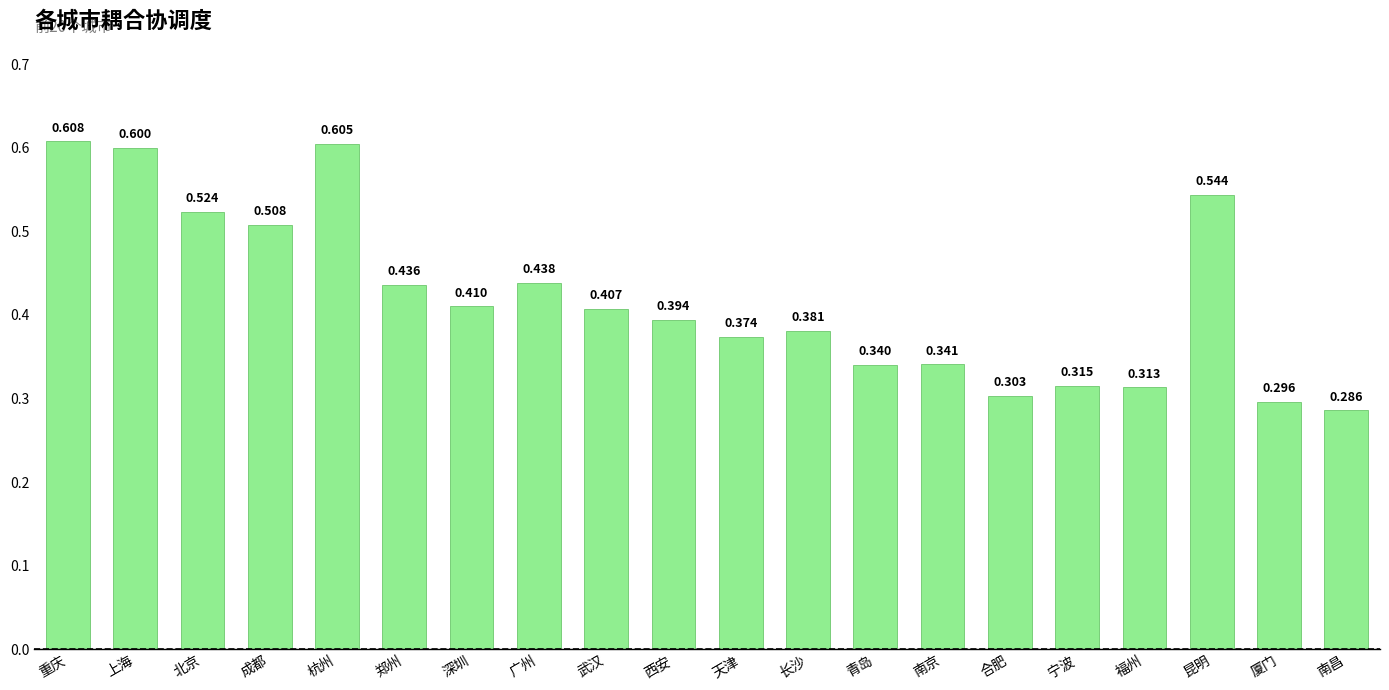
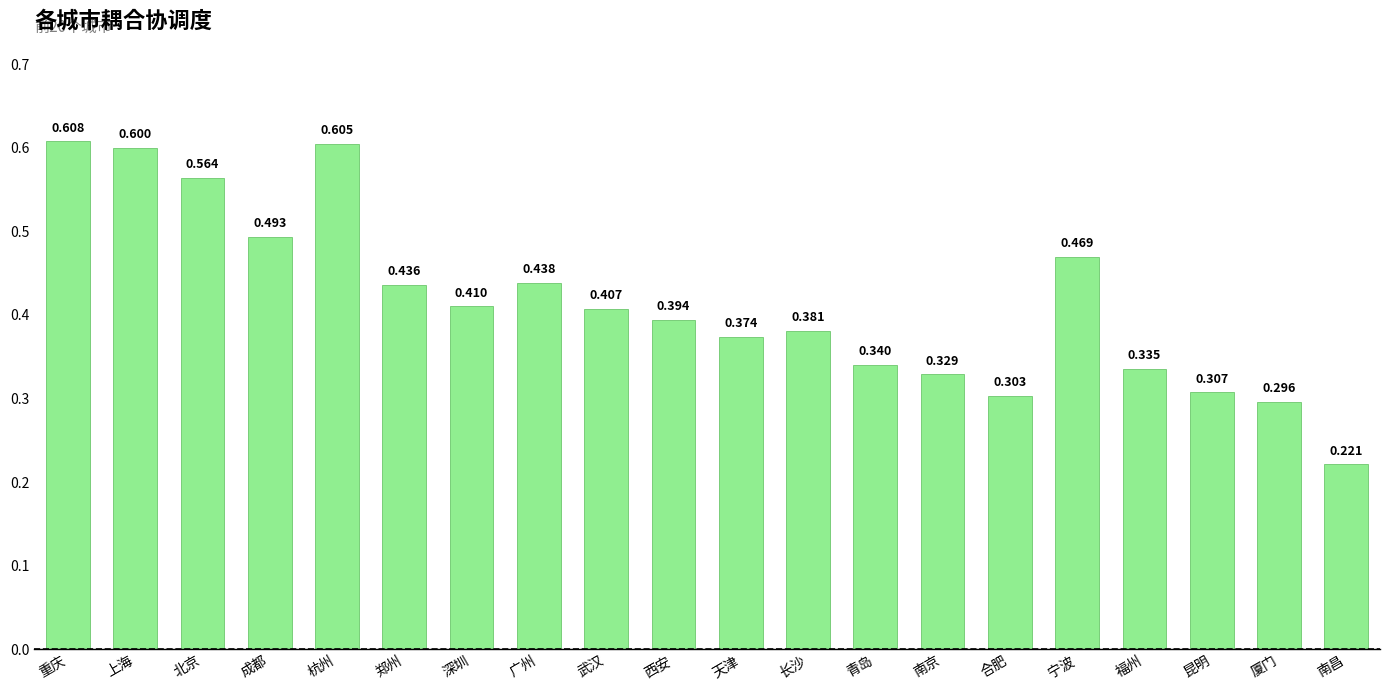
  {
    "重庆": 0.608,
    "上海": 0.600,
-   "北京": 0.524,
-   "成都": 0.508,
+   "北京": 0.564,
+   "成都": 0.493,
    "杭州": 0.605,
    "郑州": 0.436,
    "深圳": 0.410,
    "广州": 0.438,
    "武汉": 0.407,
    "西安": 0.394,
    "天津": 0.374,
    "长沙": 0.381,
    "青岛": 0.340,
-   "南京": 0.341,
+   "南京": 0.329,
    "合肥": 0.303,
-   "宁波": 0.315,
-   "福州": 0.313,
-   "昆明": 0.544,
+   "宁波": 0.469,
+   "福州": 0.335,
+   "昆明": 0.307,
    "厦门": 0.296,
-   "南昌": 0.286
+   "南昌": 0.221
  }
